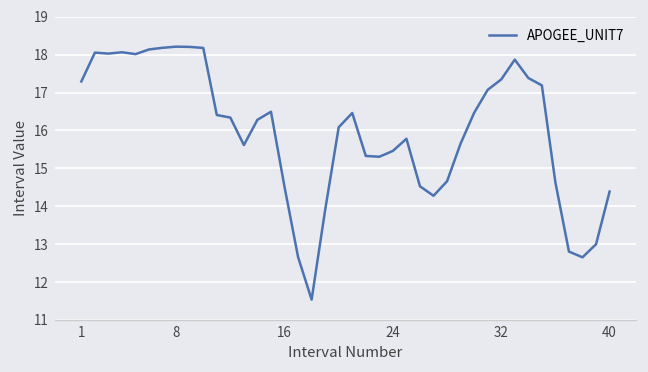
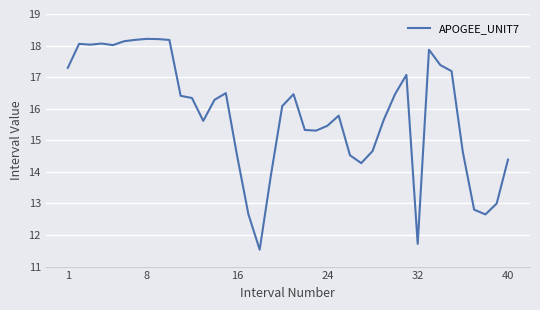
  {
    "1": 17.3,
    "8": 18.2,
    "16": 14.5,
    "24": 15.5,
-   "32": 17.3,
+   "32": 11.7,
    "40": 14.4
  }
